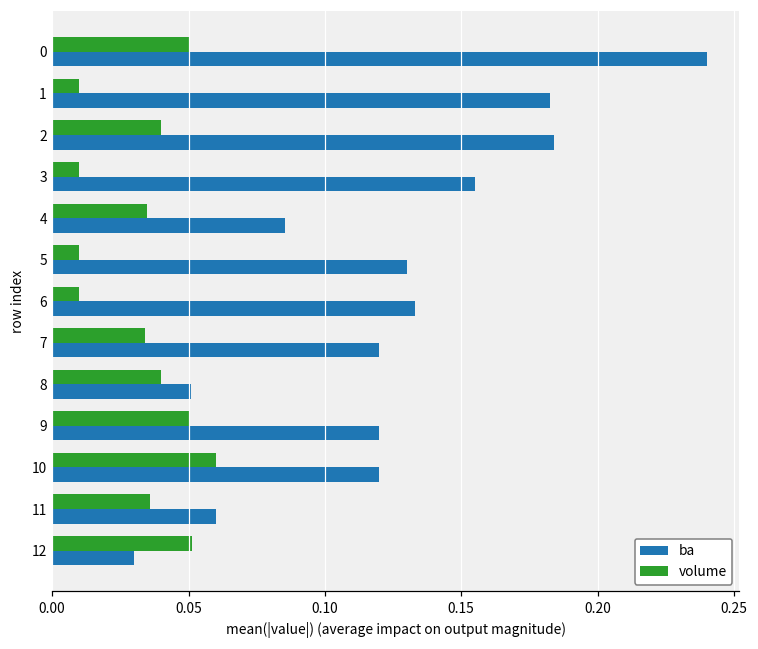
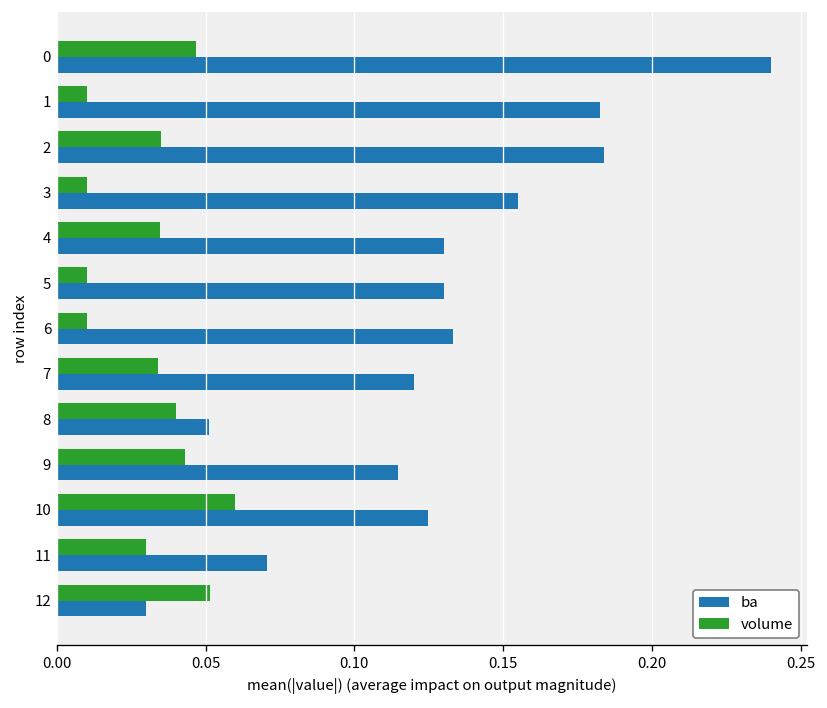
  {
    "ba": {
      "0": 0.240,
      "1": 0.183,
      "2": 0.184,
      "3": 0.155,
-     "4": 0.085,
+     "4": 0.130,
      "5": 0.130,
      "6": 0.133,
      "7": 0.120,
      "8": 0.051,
-     "9": 0.120,
-     "10": 0.120,
-     "11": 0.060,
+     "9": 0.115,
+     "10": 0.125,
+     "11": 0.071,
      "12": 0.030
    },
    "volume": {
-     "0": 0.050,
+     "0": 0.047,
      "1": 0.010,
-     "2": 0.040,
+     "2": 0.035,
      "3": 0.010,
      "4": 0.035,
      "5": 0.010,
      "6": 0.010,
      "7": 0.034,
      "8": 0.040,
-     "9": 0.050,
+     "9": 0.043,
      "10": 0.060,
-     "11": 0.036,
+     "11": 0.030,
      "12": 0.051
    }
  }
